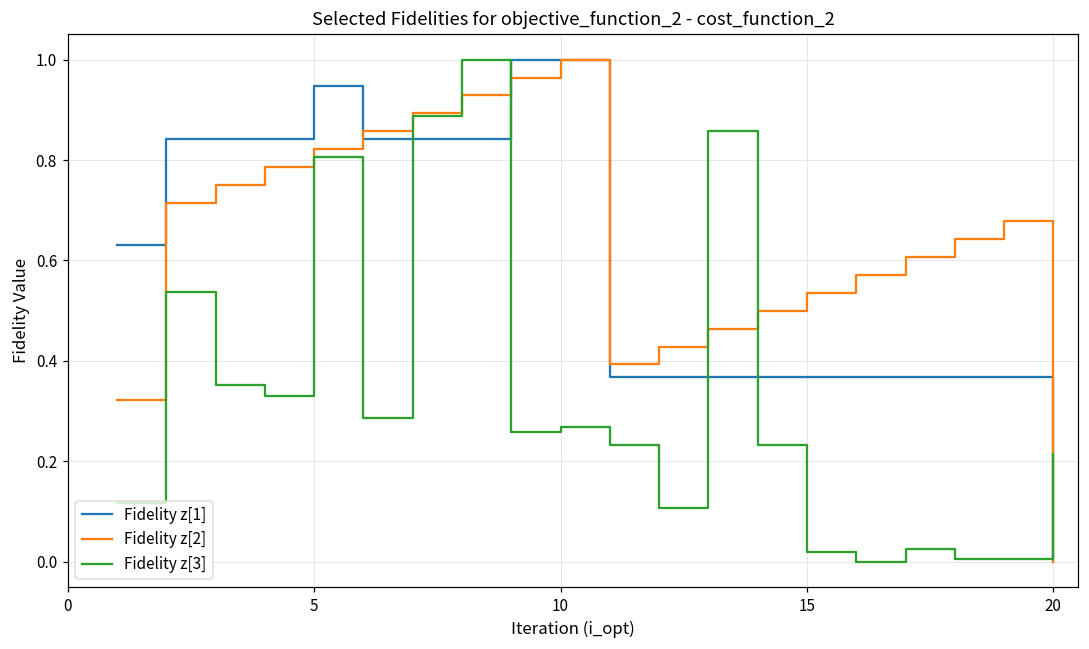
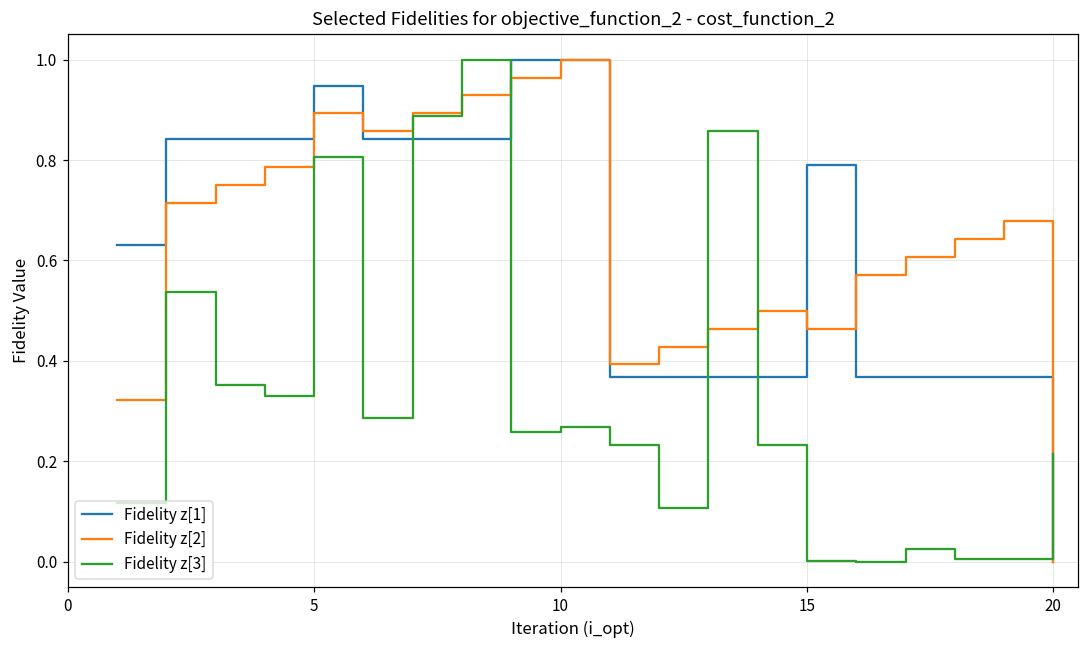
  {
    "Fidelity z[1]": {
      "5": 0.95,
-     "15": 0.37
+     "15": 0.79
    },
    "Fidelity z[2]": {
-     "5": 0.82,
-     "15": 0.54
+     "5": 0.89,
+     "15": 0.46
    },
    "Fidelity z[3]": {
      "5": 0.81,
      "10": 0.27,
-     "15": 0.02,
+     "15": 0.00,
      "20": 0.21
    }
  }
